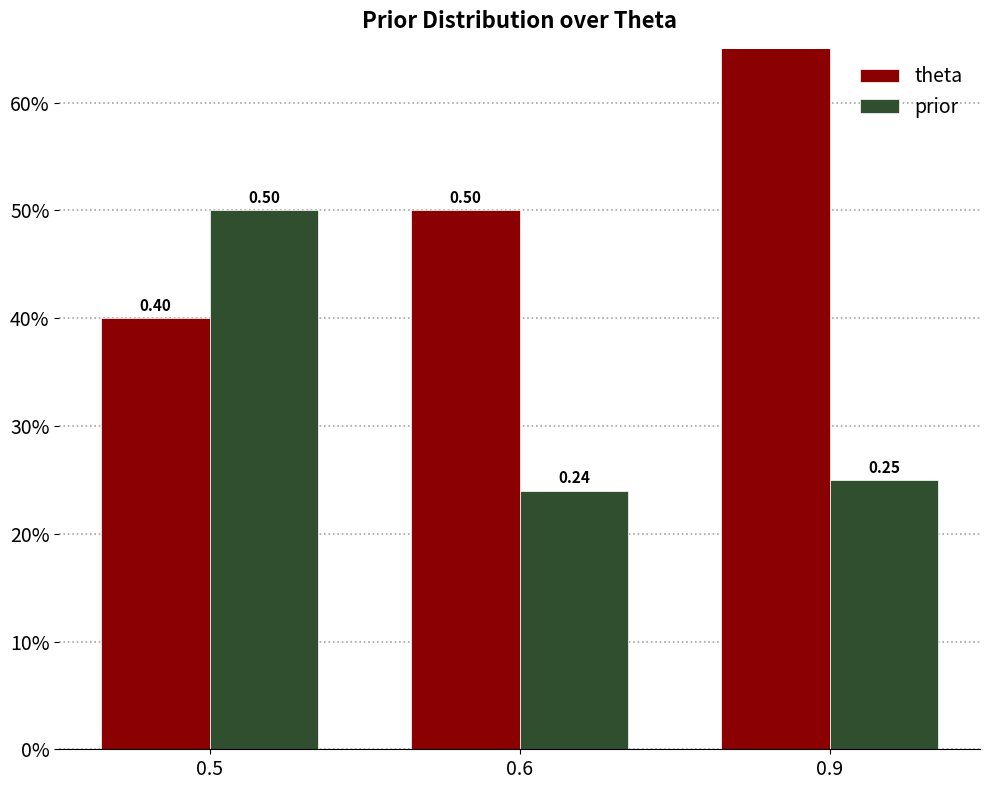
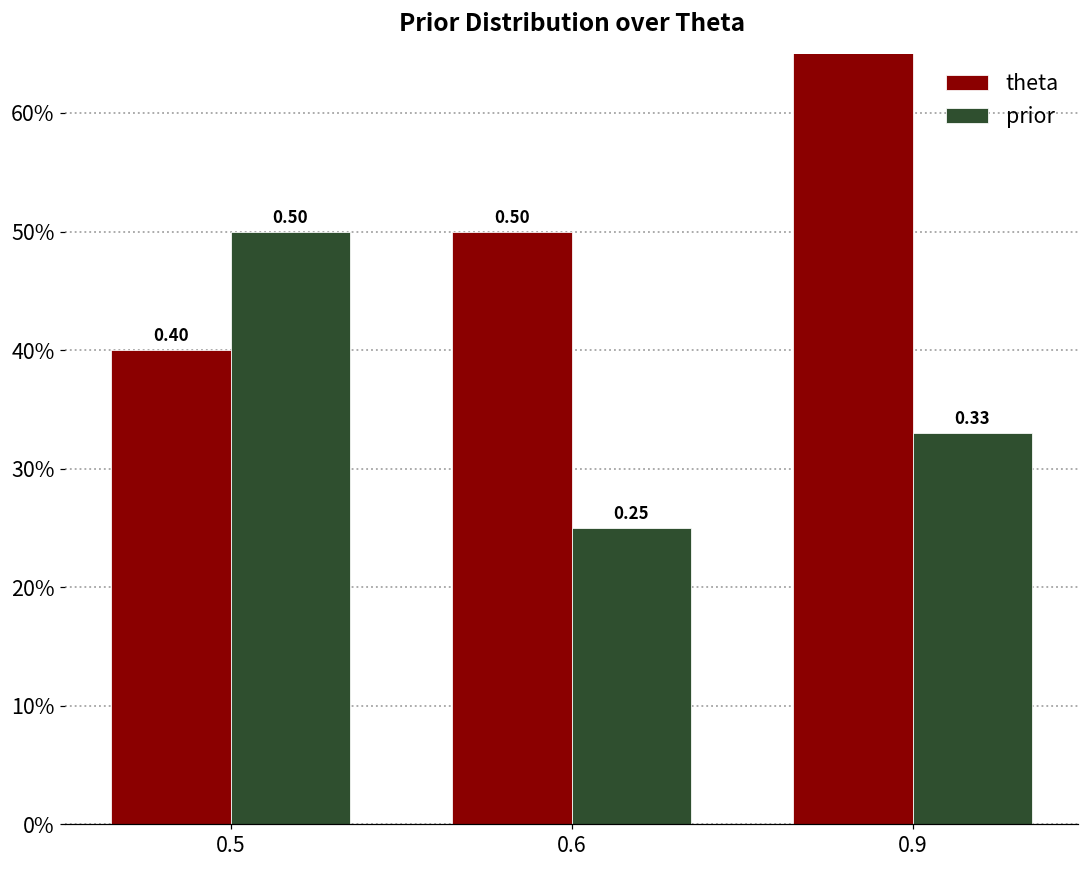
  {
    "theta": {
      "0.5": 0.40,
      "0.6": 0.50
    },
    "prior": {
      "0.5": 0.50,
-     "0.6": 0.24,
-     "0.9": 0.25
+     "0.6": 0.25,
+     "0.9": 0.33
    }
  }
